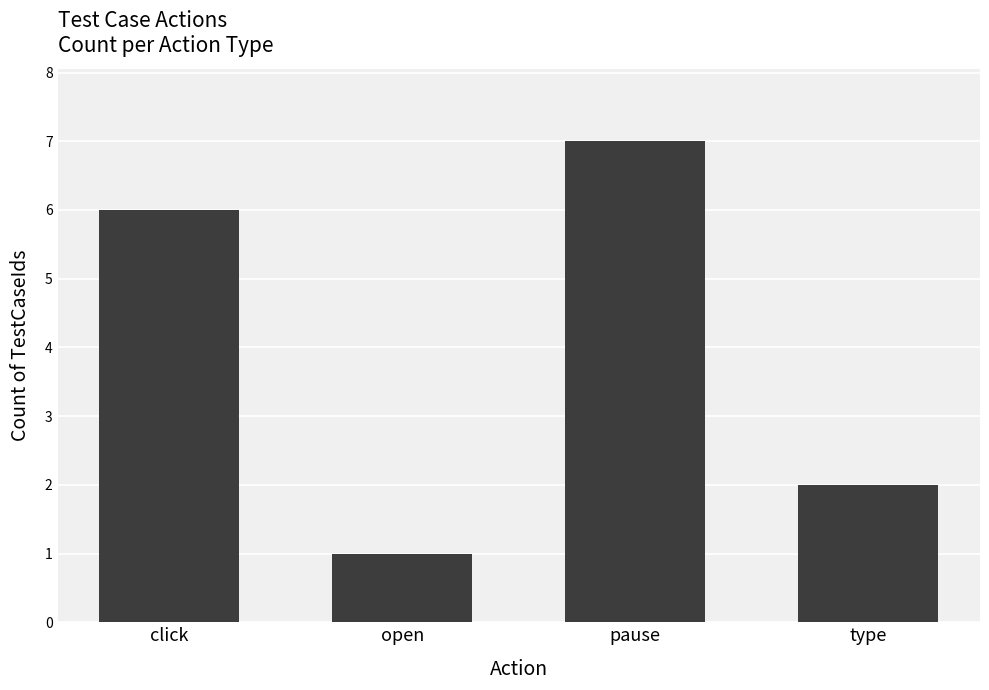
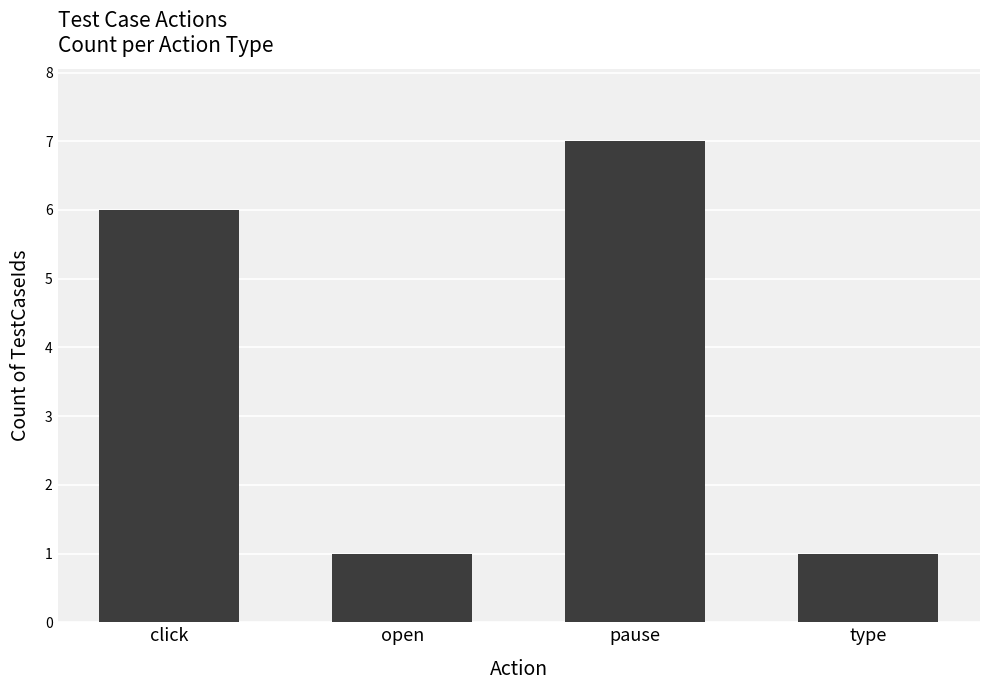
  {
    "click": 6,
    "open": 1,
    "pause": 7,
-   "type": 2
+   "type": 1
  }
